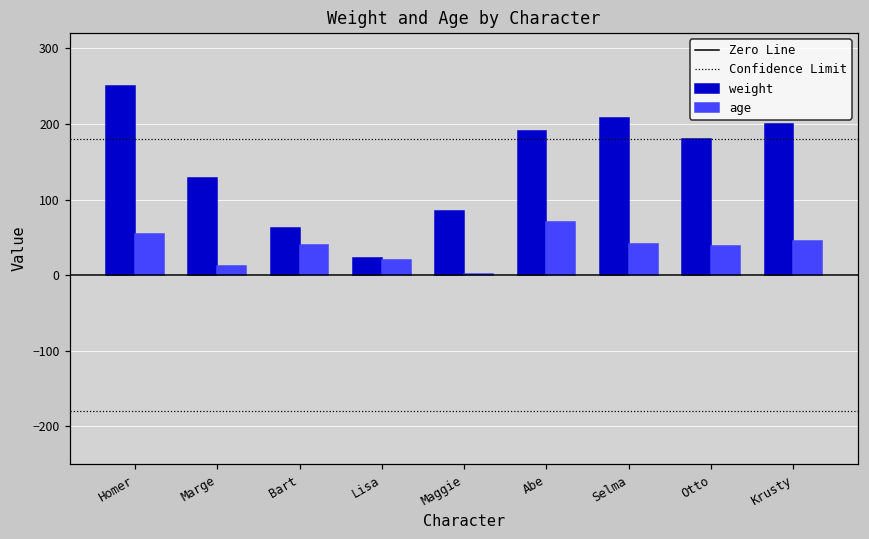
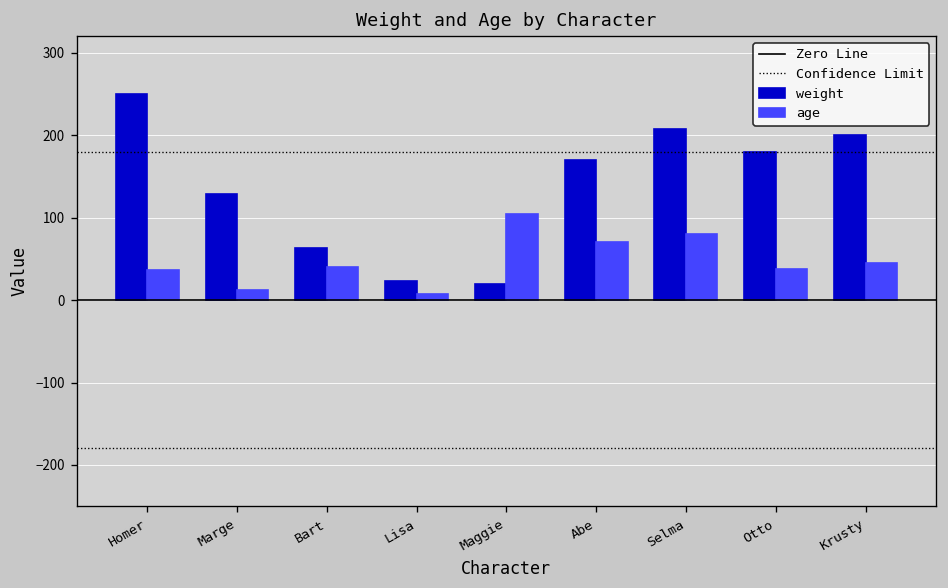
  {
    "weight": {
      "Homer": 250,
      "Marge": 130,
      "Bart": 60,
      "Lisa": 20,
-     "Maggie": 90,
-     "Abe": 190,
+     "Maggie": 20,
+     "Abe": 170,
      "Selma": 210,
      "Otto": 180,
      "Krusty": 200
    },
    "age": {
-     "Homer": 60,
+     "Homer": 40,
      "Marge": 10,
      "Bart": 40,
-     "Lisa": 20,
-     "Maggie": 0,
+     "Lisa": 10,
+     "Maggie": 110,
      "Abe": 70,
-     "Selma": 40,
+     "Selma": 80,
      "Otto": 40,
      "Krusty": 50
    }
  }
